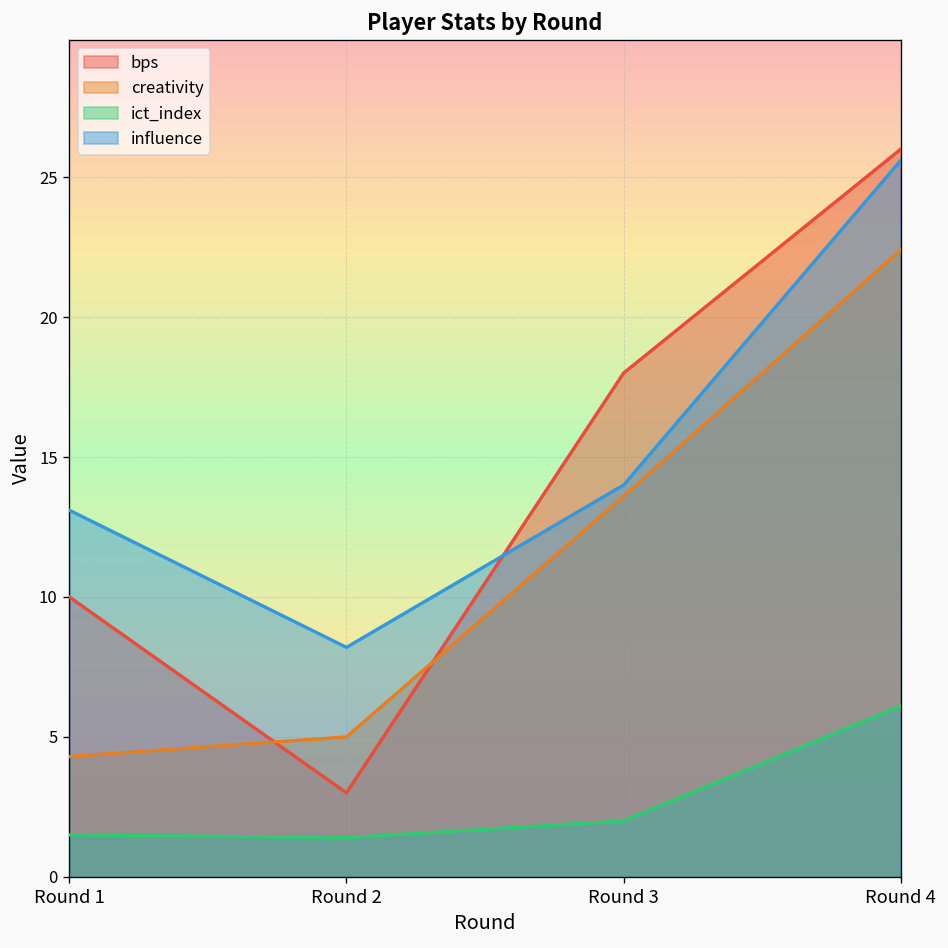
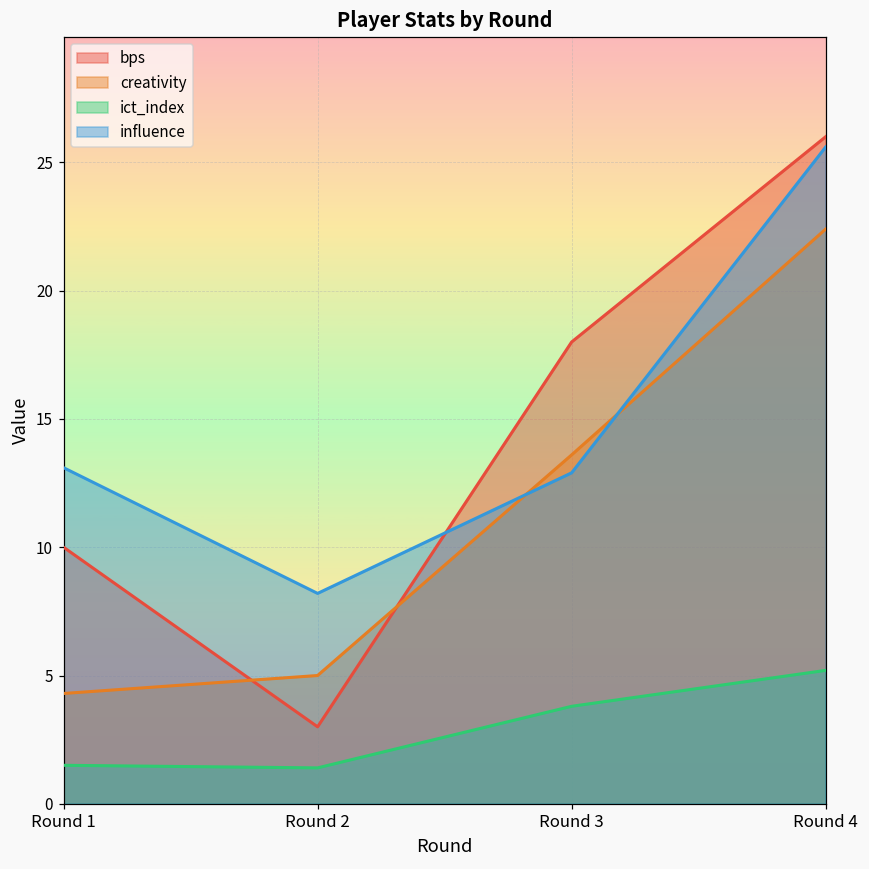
  {
    "ict_index": {
      "Round 1": 1.5,
      "Round 2": 1.4,
-     "Round 3": 2.0,
-     "Round 4": 6.1
+     "Round 3": 3.8,
+     "Round 4": 5.2
    },
    "influence": {
      "Round 1": 13.1,
      "Round 2": 8.2,
-     "Round 3": 14.0,
+     "Round 3": 12.9,
      "Round 4": 25.6
    }
  }
